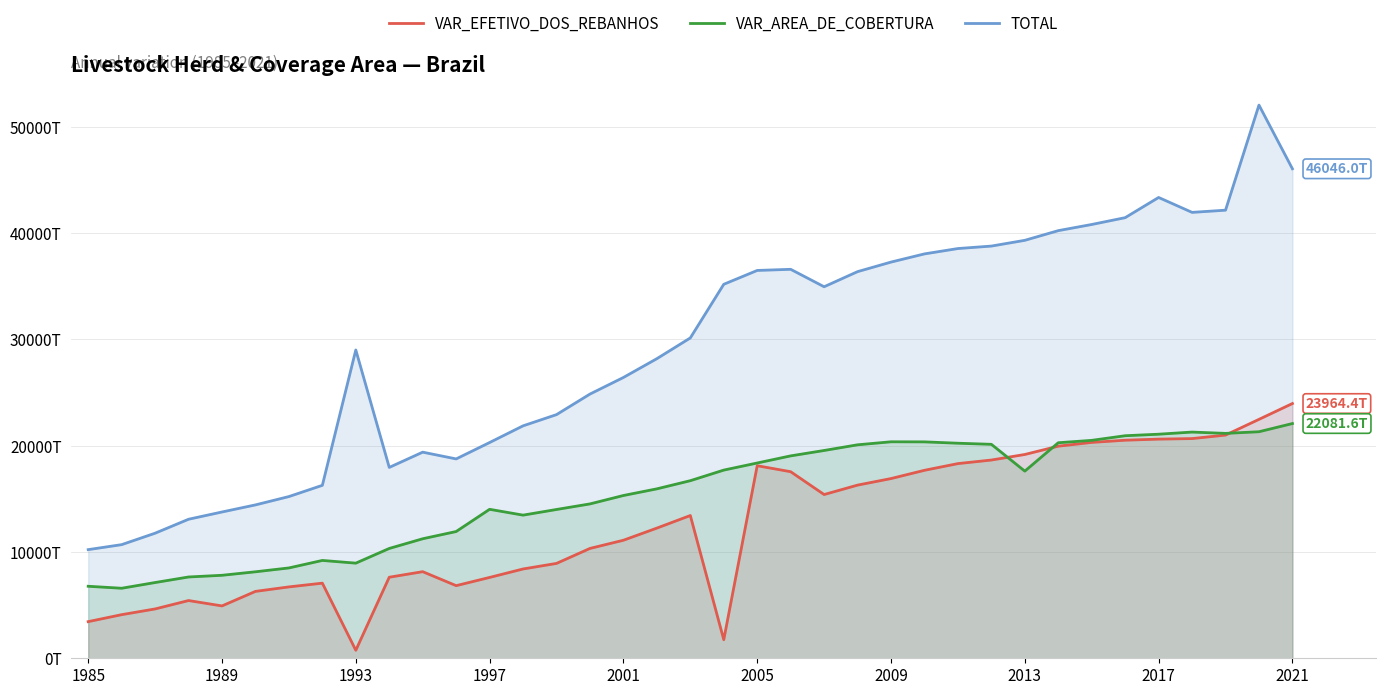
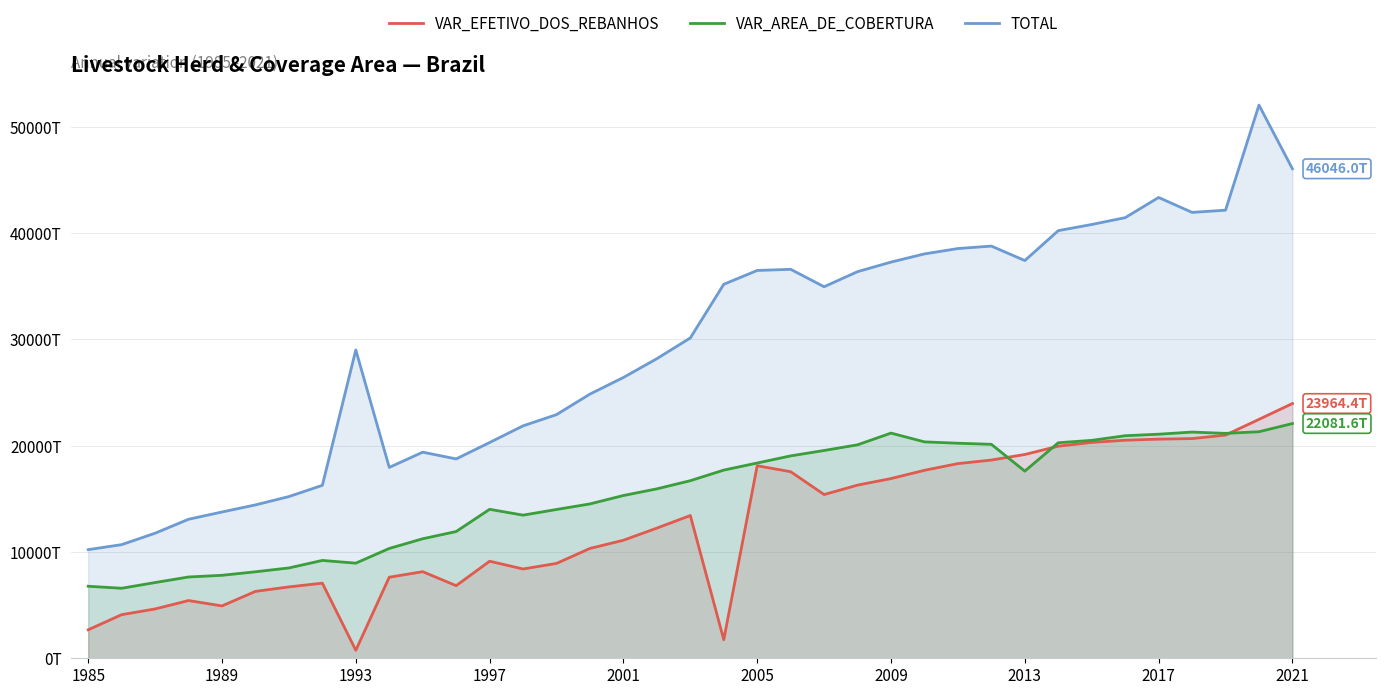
  {
    "VAR_EFETIVO_DOS_REBANHOS": {
-     "1985": "3400T",
+     "1985": "2700T",
      "1989": "4900T",
      "1993": "800T",
-     "1997": "7600T",
+     "1997": "9100T",
      "2001": "11100T",
      "2005": "18100T",
      "2009": "16900T",
      "2013": "19200T",
      "2017": "20600T"
    },
    "VAR_AREA_DE_COBERTURA": {
      "1985": "6800T",
      "1989": "7800T",
      "1993": "8900T",
      "1997": "14000T",
      "2001": "15300T",
      "2005": "18400T",
-     "2009": "20400T",
+     "2009": "21200T",
      "2013": "17600T",
      "2017": "21100T"
    },
    "TOTAL": {
      "1985": "10200T",
      "1989": "13800T",
      "1993": "29000T",
      "1997": "20300T",
      "2001": "26400T",
      "2005": "36500T",
      "2009": "37300T",
-     "2013": "39300T",
+     "2013": "37400T",
      "2017": "43300T"
    }
  }
